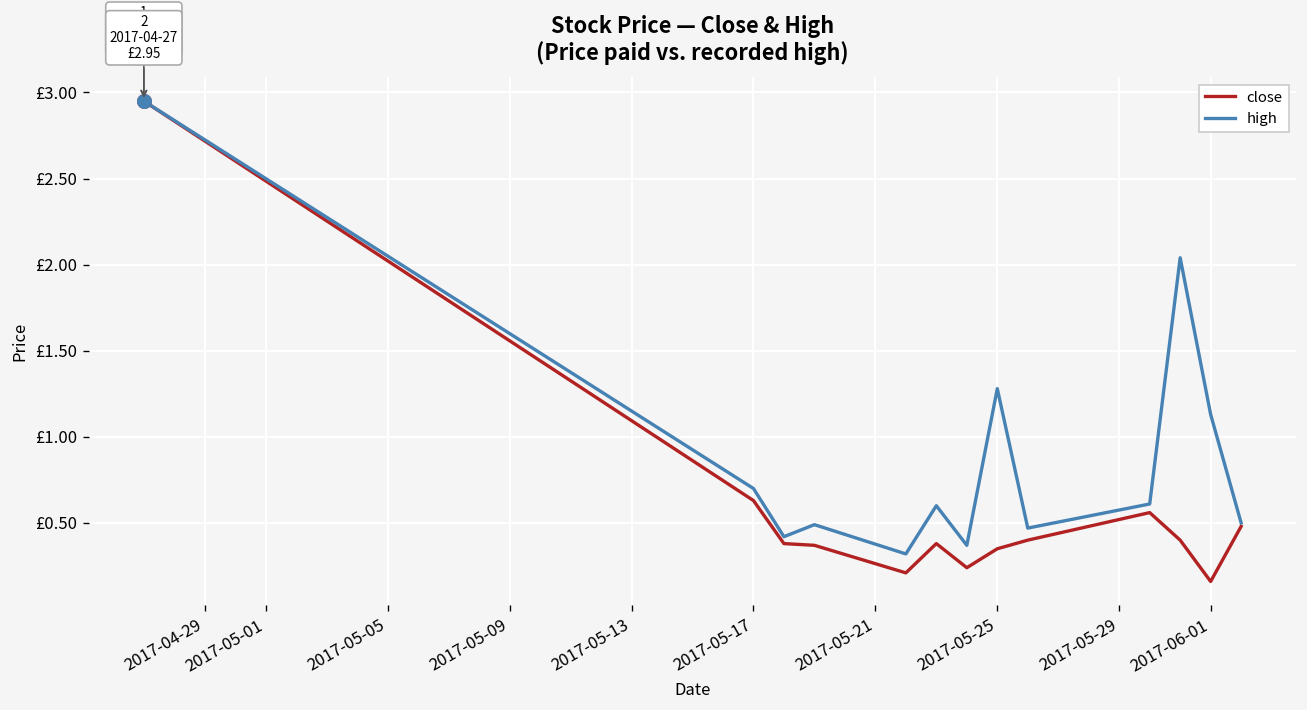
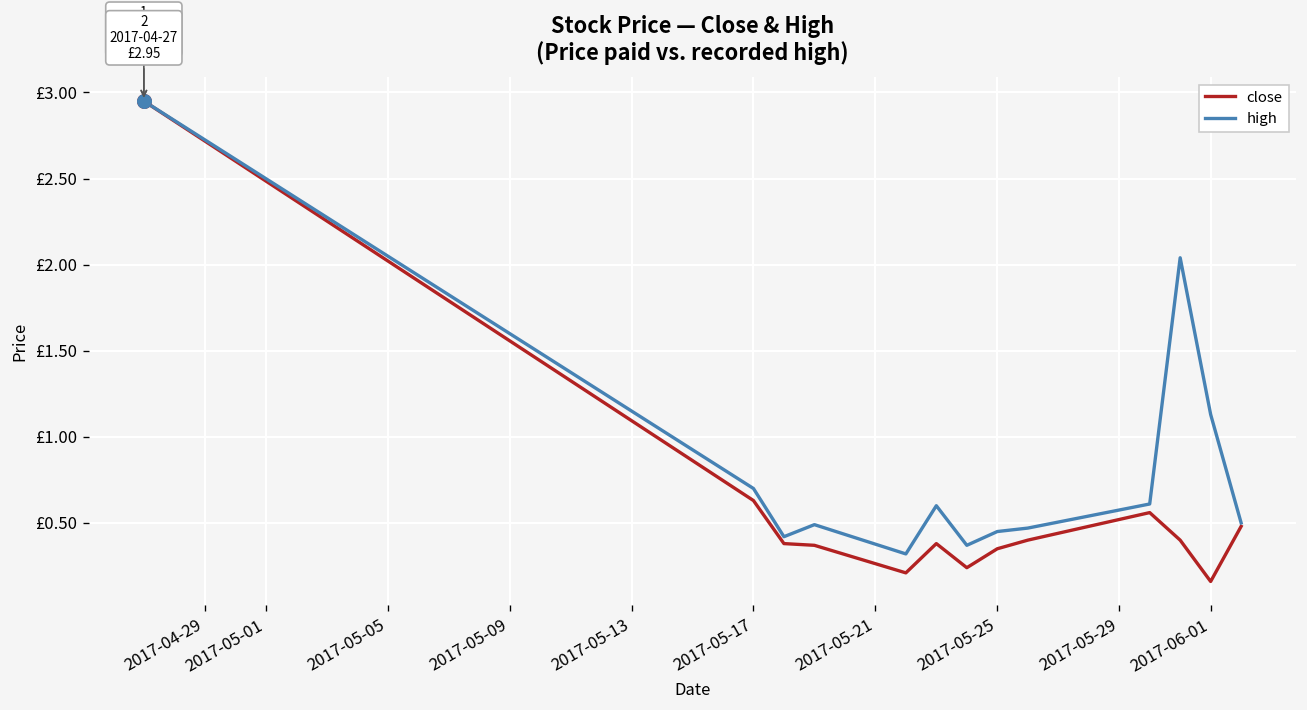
  {
    "high": {
      "2017-05-17": "£0.70",
-     "2017-05-25": "£1.28",
+     "2017-05-25": "£0.45",
      "2017-06-01": "£1.13"
    }
  }
